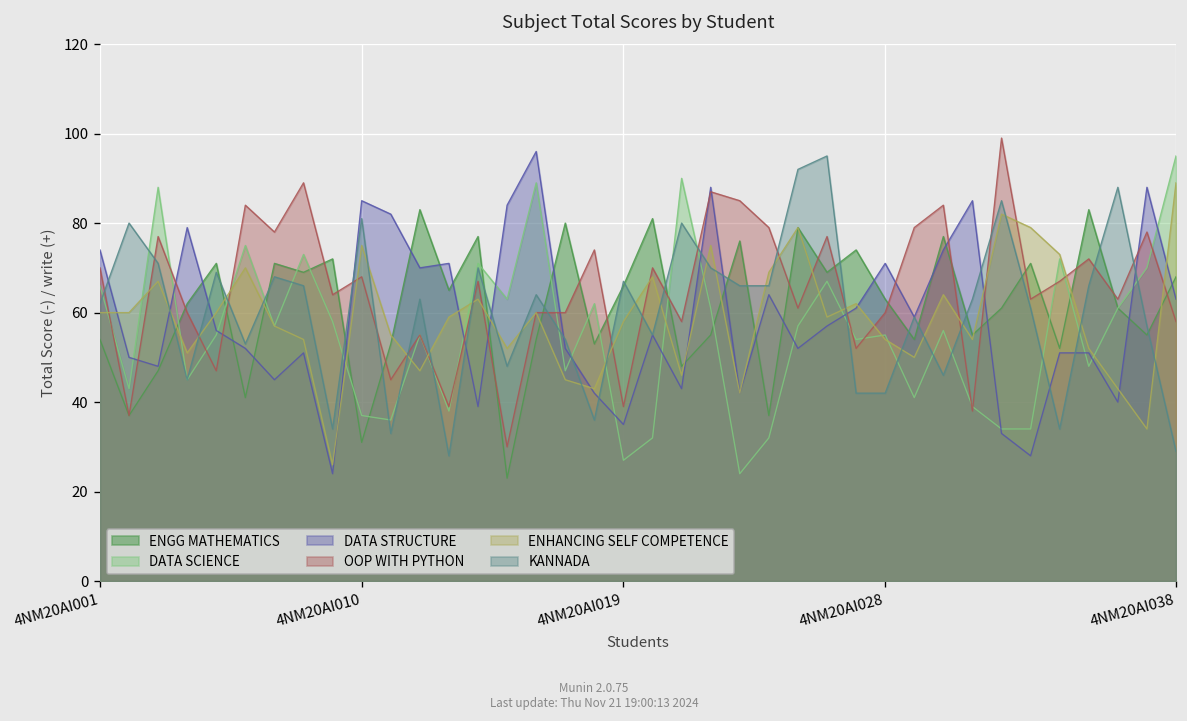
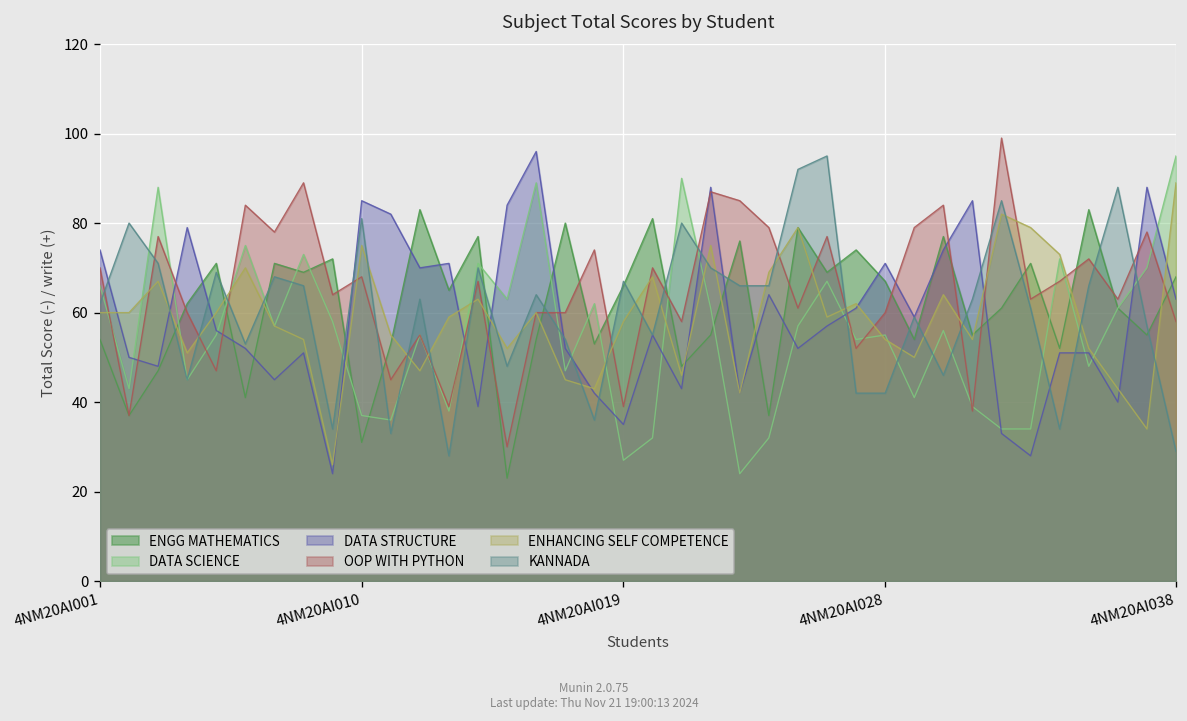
  {
    "ENGG MATHEMATICS": {
      "4NM20AI001": 54,
      "4NM20AI010": 31,
      "4NM20AI019": 66,
-     "4NM20AI028": 63,
+     "4NM20AI028": 67,
      "4NM20AI038": 68
    }
  }
